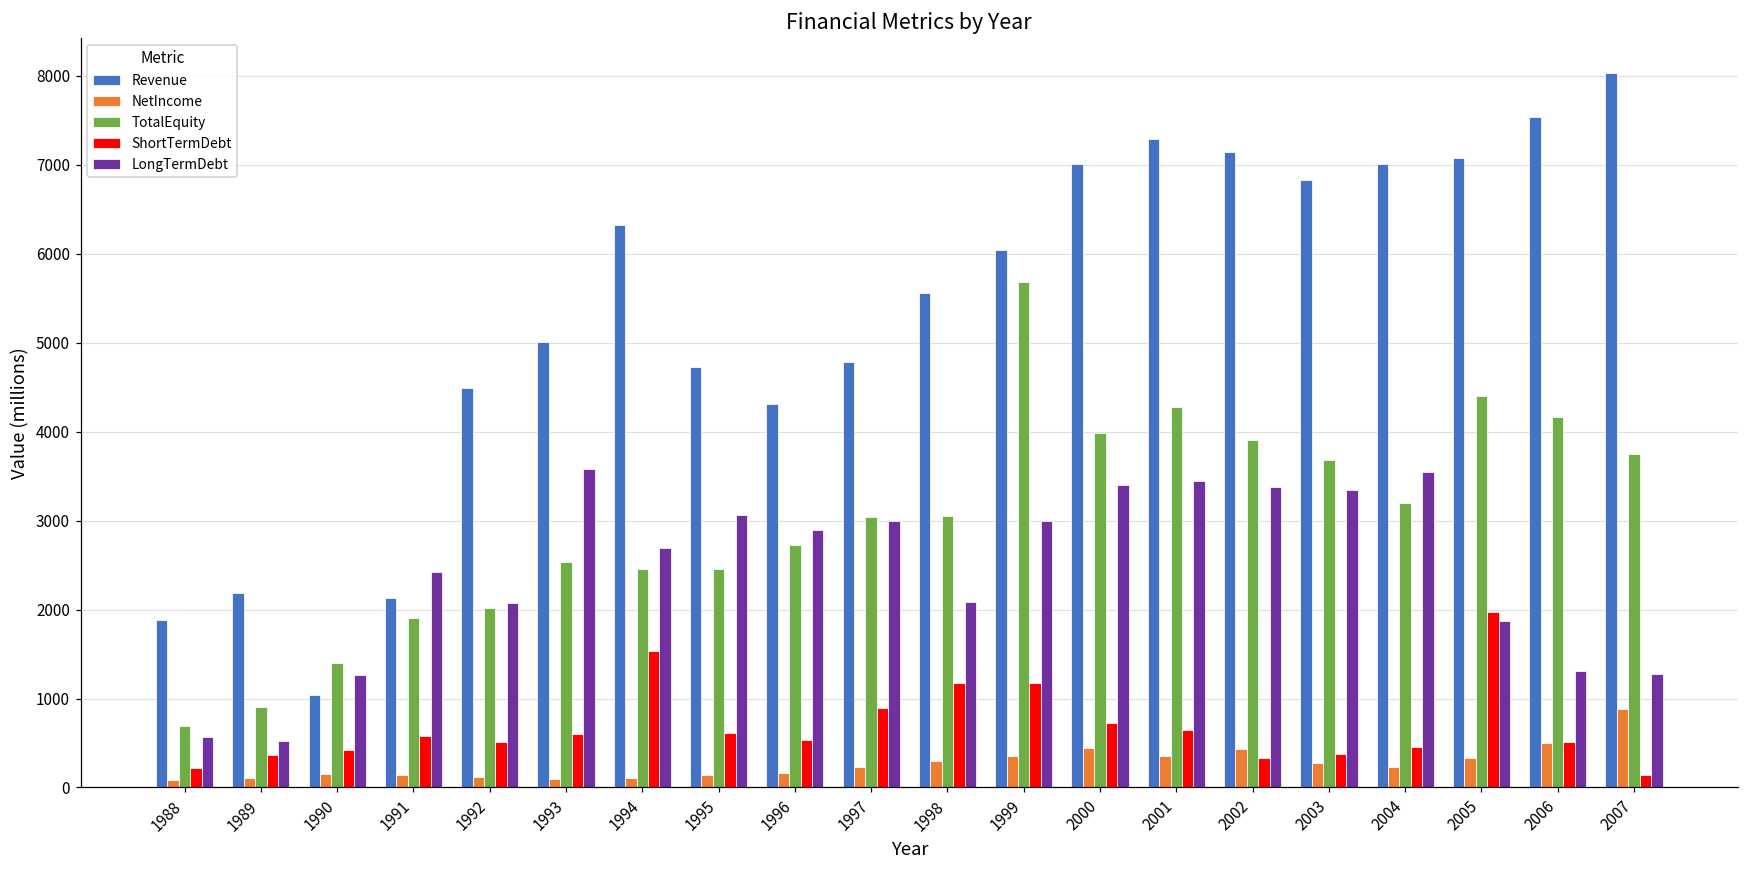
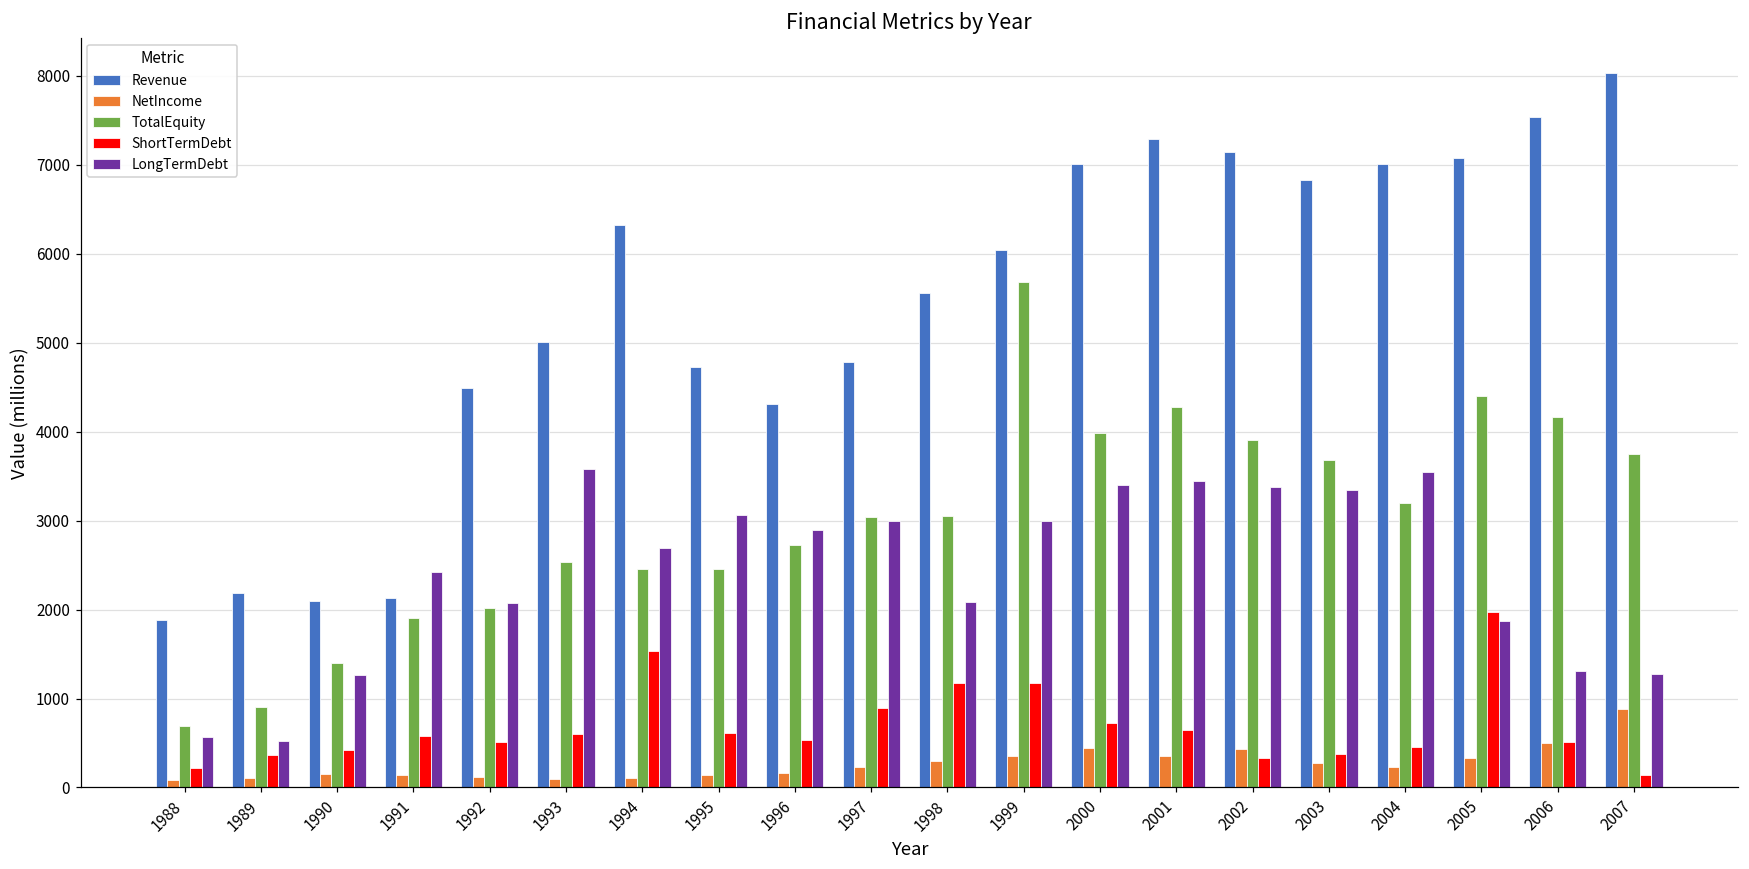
  {
    "Revenue": {
      "1988": 1900,
      "1989": 2200,
-     "1990": 1000,
+     "1990": 2100,
      "1991": 2100,
      "1992": 4500,
      "1993": 5000,
      "1994": 6300,
      "1995": 4700,
      "1996": 4300,
      "1997": 4800,
      "1998": 5600,
      "1999": 6000,
      "2000": 7000,
      "2001": 7300,
      "2002": 7100,
      "2003": 6800,
      "2004": 7000,
      "2005": 7100,
      "2006": 7500,
      "2007": 8000
    },
    "NetIncome": {
      "1988": 100,
      "1989": 100,
      "1990": 200,
      "1991": 100,
      "1992": 100,
      "1993": 100,
      "1994": 100,
      "1995": 100,
      "1996": 200,
      "1997": 200,
      "1998": 300,
      "1999": 400,
      "2000": 400,
      "2001": 400,
      "2002": 400,
      "2003": 300,
      "2004": 200,
      "2005": 300,
      "2006": 500,
      "2007": 900
    },
    "TotalEquity": {
      "1988": 700,
      "1989": 900,
      "1990": 1400,
      "1991": 1900,
      "1992": 2000,
      "1993": 2500,
      "1994": 2500,
      "1995": 2500,
      "1996": 2700,
      "1997": 3000,
      "1998": 3000,
      "1999": 5700,
      "2000": 4000,
      "2001": 4300,
      "2002": 3900,
      "2003": 3700,
      "2004": 3200,
      "2005": 4400,
      "2006": 4200,
      "2007": 3800
    },
    "ShortTermDebt": {
      "1988": 200,
      "1989": 400,
      "1990": 400,
      "1991": 600,
      "1992": 500,
      "1993": 600,
      "1994": 1500,
      "1995": 600,
      "1996": 500,
      "1997": 900,
      "1998": 1200,
      "1999": 1200,
      "2000": 700,
      "2001": 700,
      "2002": 300,
      "2003": 400,
      "2004": 500,
      "2005": 2000,
      "2006": 500,
      "2007": 100
    },
    "LongTermDebt": {
      "1988": 600,
      "1989": 500,
      "1990": 1300,
      "1991": 2400,
      "1992": 2100,
      "1993": 3600,
      "1994": 2700,
      "1995": 3100,
      "1996": 2900,
      "1997": 3000,
      "1998": 2100,
      "1999": 3000,
      "2000": 3400,
      "2001": 3400,
      "2002": 3400,
      "2003": 3300,
      "2004": 3500,
      "2005": 1900,
      "2006": 1300,
      "2007": 1300
    }
  }
